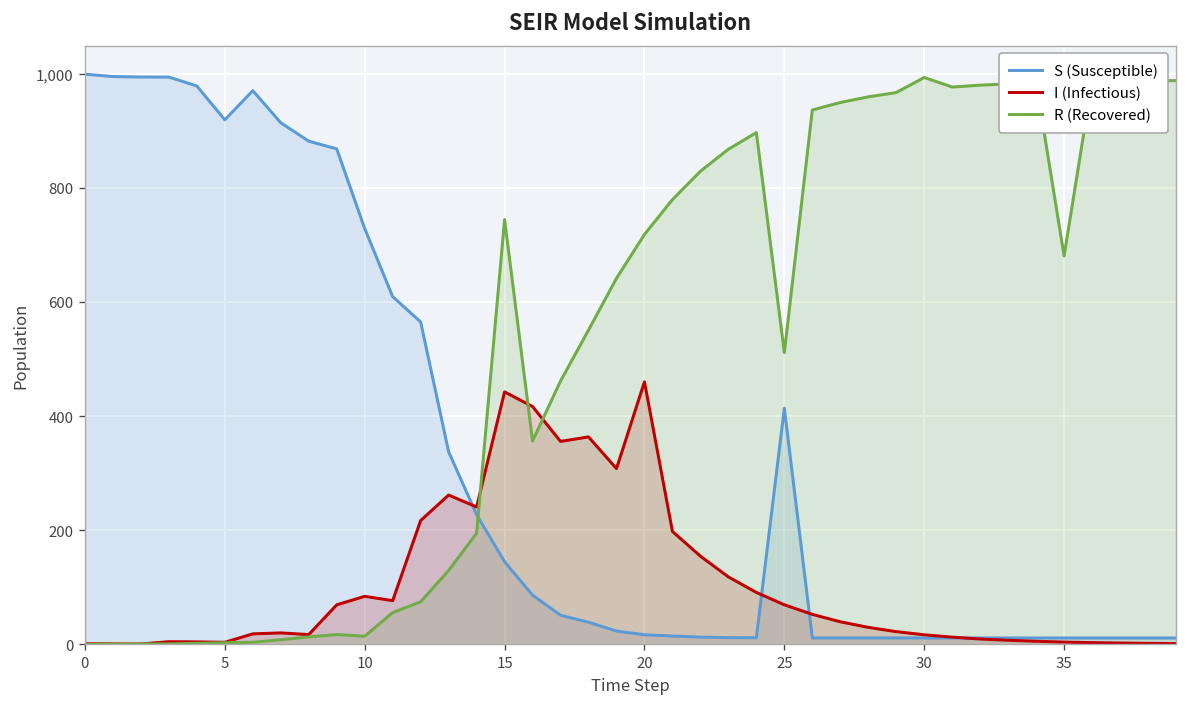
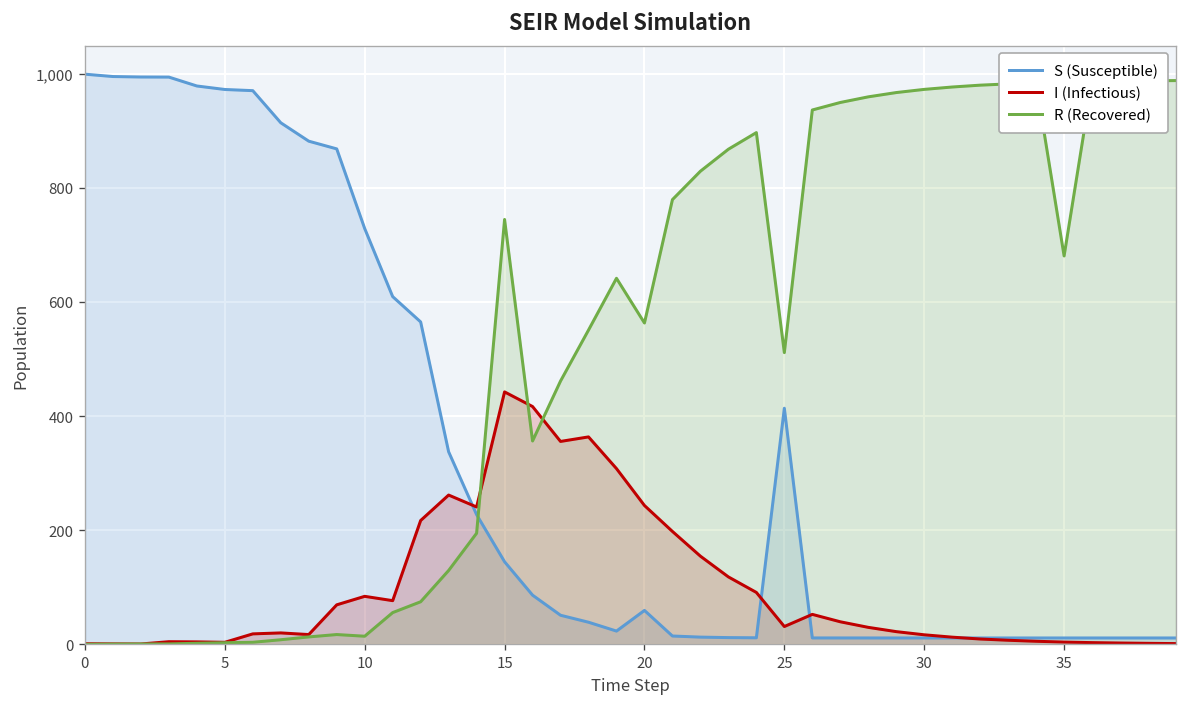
  {
    "S (Susceptible)": {
      "0": "1,000",
-     "5": "920",
+     "5": "970",
      "10": "730",
      "15": "140",
-     "20": "20",
+     "20": "60",
      "25": "410",
      "30": "10",
      "35": "10"
    },
    "I (Infectious)": {
      "10": "80",
      "15": "440",
-     "20": "460",
-     "25": "70",
+     "20": "240",
+     "25": "30",
      "30": "20",
      "35": "0"
    },
    "R (Recovered)": {
      "10": "10",
      "15": "740",
-     "20": "720",
+     "20": "560",
      "25": "510",
-     "30": "990",
+     "30": "970",
      "35": "680"
    }
  }
